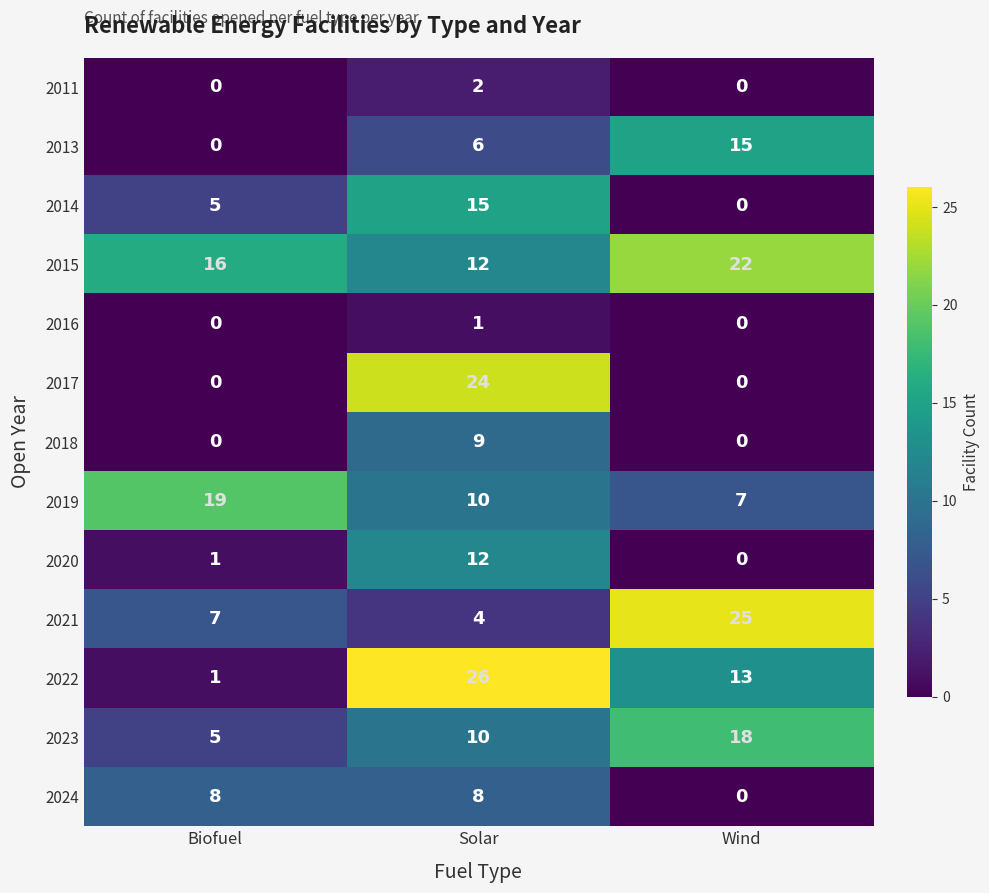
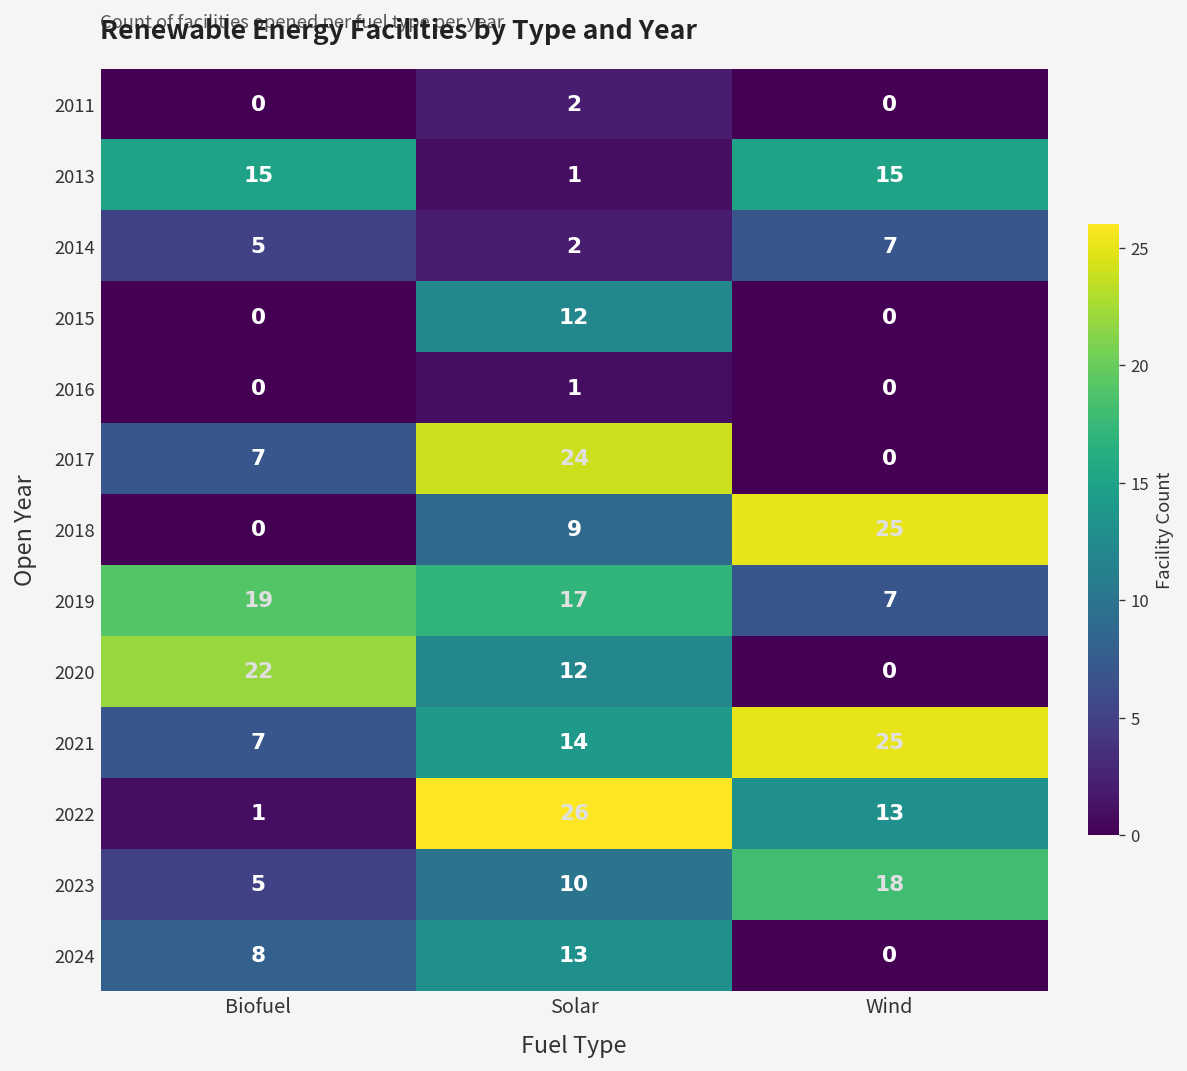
  {
    "2011": {
      "Biofuel": 0,
      "Solar": 2,
      "Wind": 0
    },
    "2013": {
-     "Biofuel": 0,
-     "Solar": 6,
+     "Biofuel": 15,
+     "Solar": 1,
      "Wind": 15
    },
    "2014": {
      "Biofuel": 5,
-     "Solar": 15,
-     "Wind": 0
+     "Solar": 2,
+     "Wind": 7
    },
    "2015": {
-     "Biofuel": 16,
+     "Biofuel": 0,
      "Solar": 12,
-     "Wind": 22
+     "Wind": 0
    },
    "2016": {
      "Biofuel": 0,
      "Solar": 1,
      "Wind": 0
    },
    "2017": {
-     "Biofuel": 0,
+     "Biofuel": 7,
      "Solar": 24,
      "Wind": 0
    },
    "2018": {
      "Biofuel": 0,
      "Solar": 9,
-     "Wind": 0
+     "Wind": 25
    },
    "2019": {
      "Biofuel": 19,
-     "Solar": 10,
+     "Solar": 17,
      "Wind": 7
    },
    "2020": {
-     "Biofuel": 1,
+     "Biofuel": 22,
      "Solar": 12,
      "Wind": 0
    },
    "2021": {
      "Biofuel": 7,
-     "Solar": 4,
+     "Solar": 14,
      "Wind": 25
    },
    "2022": {
      "Biofuel": 1,
      "Solar": 26,
      "Wind": 13
    },
    "2023": {
      "Biofuel": 5,
      "Solar": 10,
      "Wind": 18
    },
    "2024": {
      "Biofuel": 8,
-     "Solar": 8,
+     "Solar": 13,
      "Wind": 0
    }
  }
